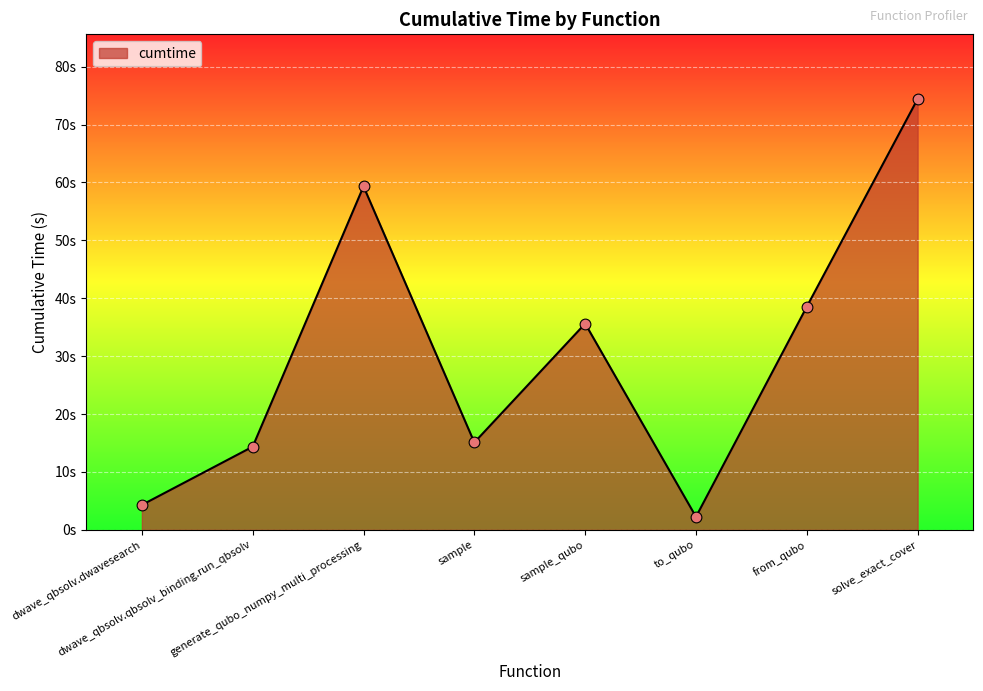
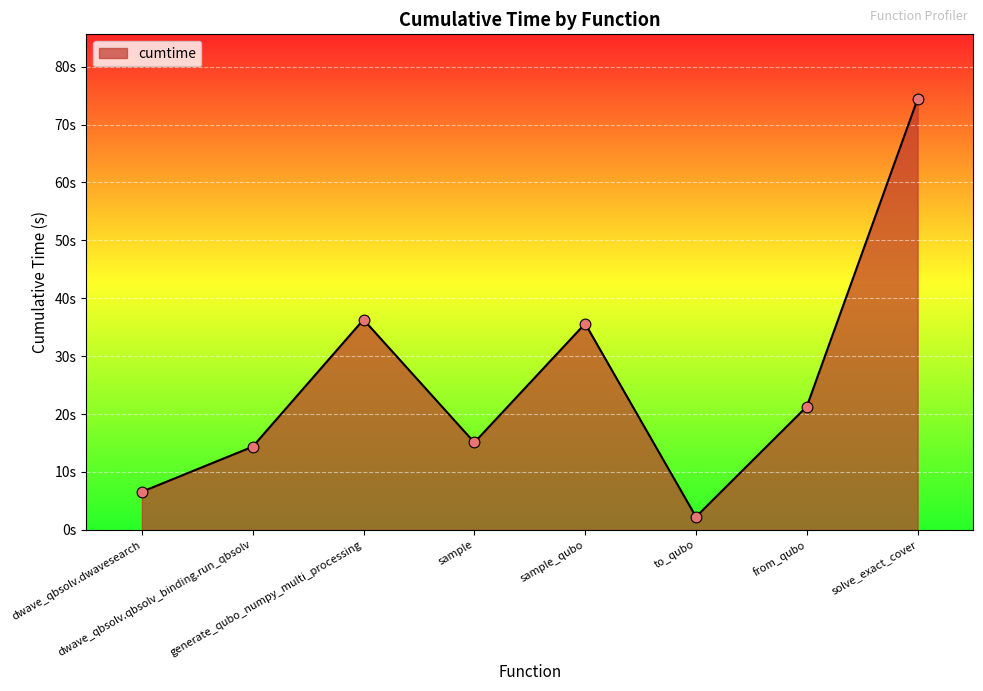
  {
-   "dwave_qbsolv.dwavesearch": "4s",
+   "dwave_qbsolv.dwavesearch": "7s",
    "dwave_qbsolv.qbsolv_binding.run_qbsolv": "14s",
-   "generate_qubo_numpy_multi_processing": "59s",
+   "generate_qubo_numpy_multi_processing": "36s",
    "sample": "15s",
    "sample_qubo": "36s",
    "to_qubo": "2s",
-   "from_qubo": "39s",
+   "from_qubo": "21s",
    "solve_exact_cover": "74s"
  }
